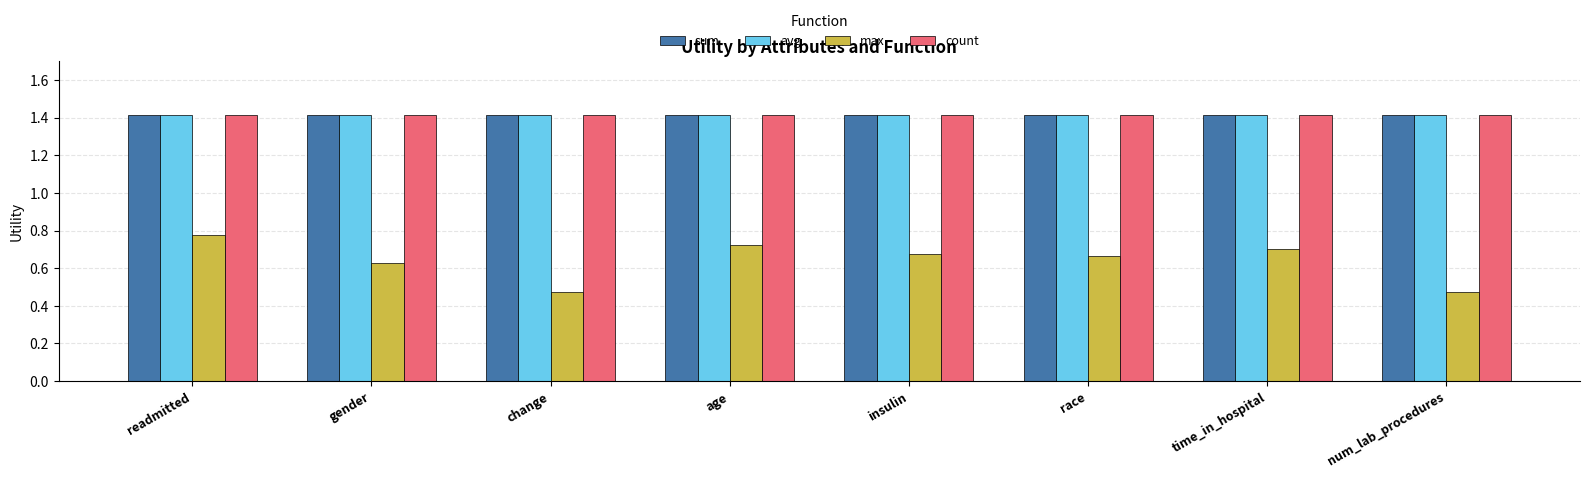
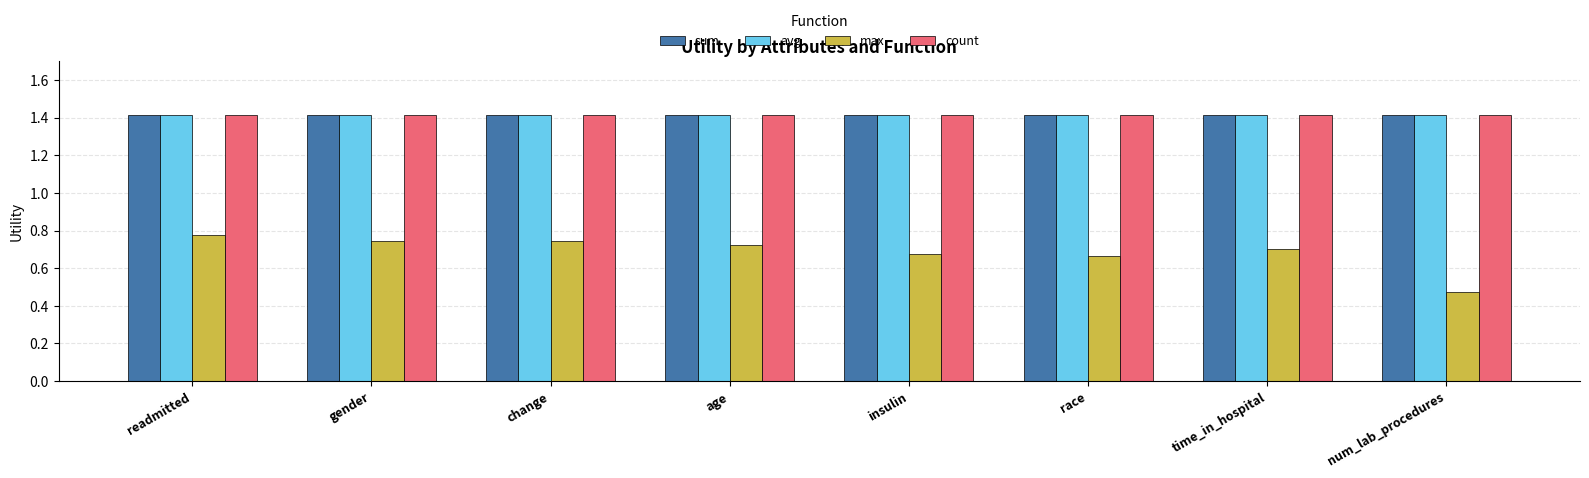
  {
    "sum": {
      "readmitted": 1.41,
      "gender": 1.41,
      "change": 1.41,
      "age": 1.41,
      "insulin": 1.41,
      "race": 1.41,
      "time_in_hospital": 1.41,
      "num_lab_procedures": 1.41
    },
    "avg": {
      "readmitted": 1.41,
      "gender": 1.41,
      "change": 1.41,
      "age": 1.41,
      "insulin": 1.41,
      "race": 1.41,
      "time_in_hospital": 1.41,
      "num_lab_procedures": 1.41
    },
    "max": {
      "readmitted": 0.77,
-     "gender": 0.63,
-     "change": 0.47,
+     "gender": 0.75,
+     "change": 0.74,
      "age": 0.72,
      "insulin": 0.68,
      "race": 0.66,
      "time_in_hospital": 0.70,
      "num_lab_procedures": 0.47
    },
    "count": {
      "readmitted": 1.41,
      "gender": 1.41,
      "change": 1.41,
      "age": 1.41,
      "insulin": 1.41,
      "race": 1.41,
      "time_in_hospital": 1.41,
      "num_lab_procedures": 1.41
    }
  }
